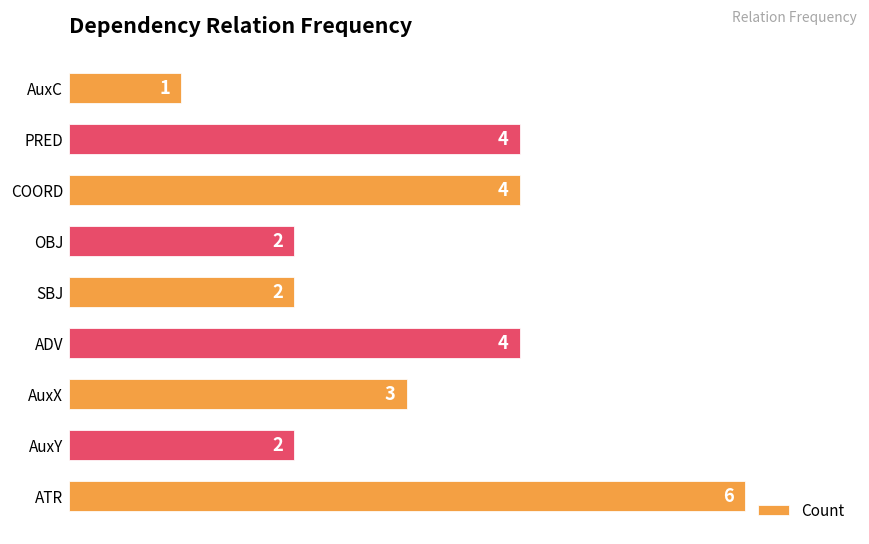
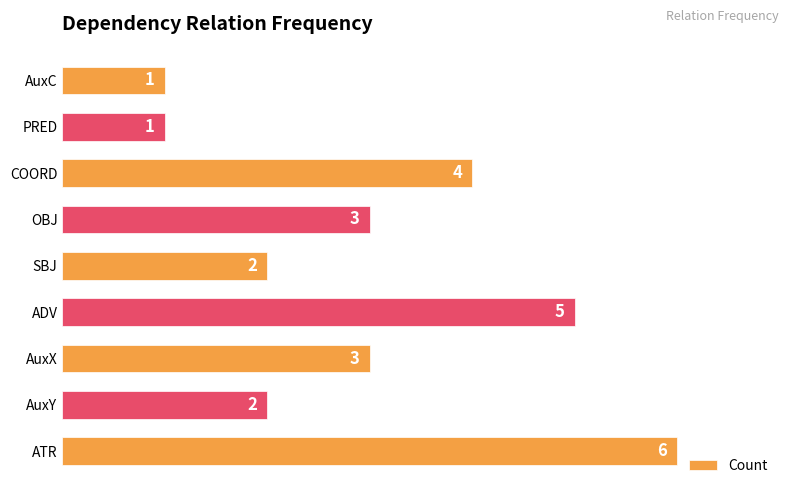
  {
    "AuxC": 1,
-   "PRED": 4,
+   "PRED": 1,
    "COORD": 4,
-   "OBJ": 2,
+   "OBJ": 3,
    "SBJ": 2,
-   "ADV": 4,
+   "ADV": 5,
    "AuxX": 3,
    "AuxY": 2,
    "ATR": 6
  }
